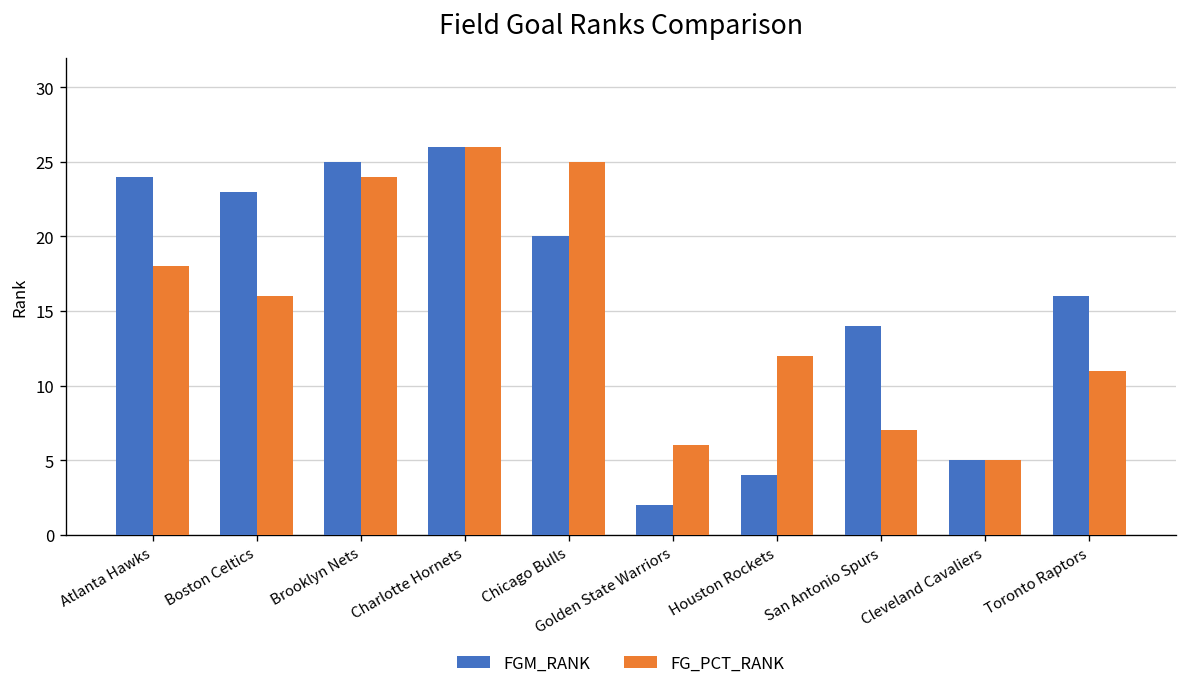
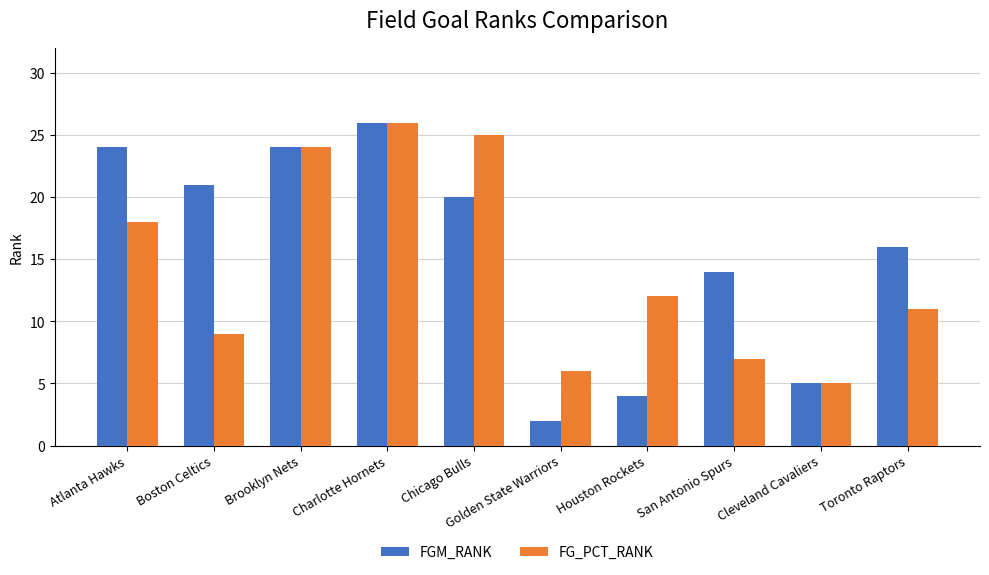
  {
    "FGM_RANK": {
      "Atlanta Hawks": 24,
-     "Boston Celtics": 23,
-     "Brooklyn Nets": 25,
+     "Boston Celtics": 21,
+     "Brooklyn Nets": 24,
      "Charlotte Hornets": 26,
      "Chicago Bulls": 20,
      "Golden State Warriors": 2,
      "Houston Rockets": 4,
      "San Antonio Spurs": 14,
      "Cleveland Cavaliers": 5,
      "Toronto Raptors": 16
    },
    "FG_PCT_RANK": {
      "Atlanta Hawks": 18,
-     "Boston Celtics": 16,
+     "Boston Celtics": 9,
      "Brooklyn Nets": 24,
      "Charlotte Hornets": 26,
      "Chicago Bulls": 25,
      "Golden State Warriors": 6,
      "Houston Rockets": 12,
      "San Antonio Spurs": 7,
      "Cleveland Cavaliers": 5,
      "Toronto Raptors": 11
    }
  }
